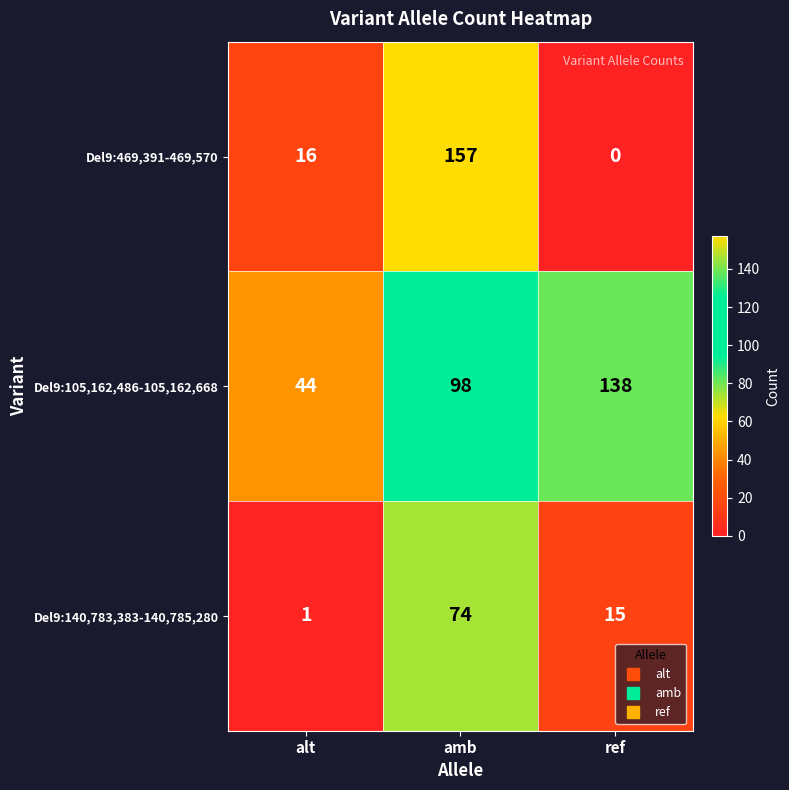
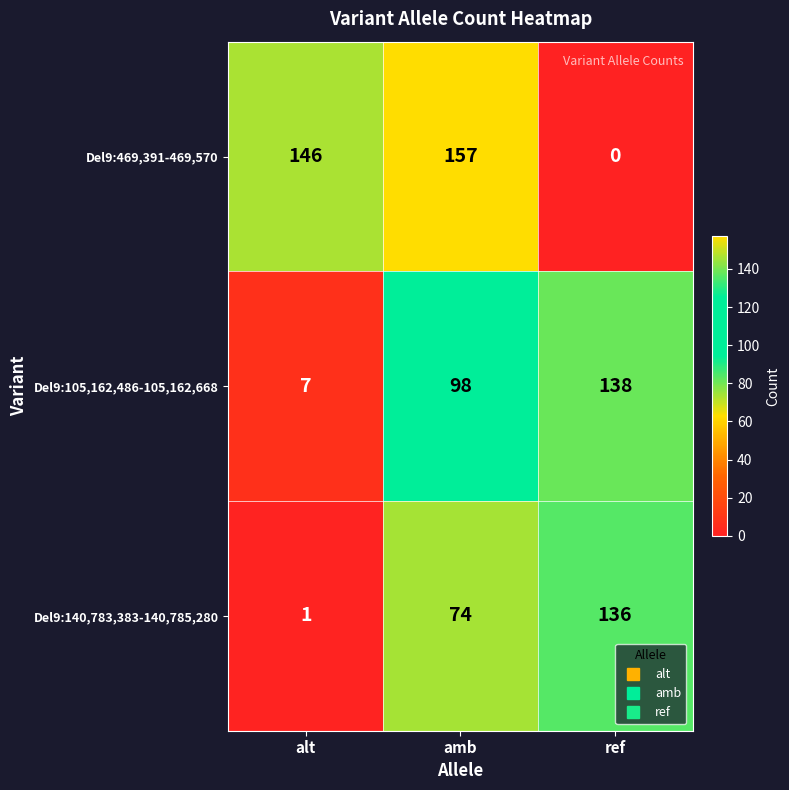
  {
    "Del9:469,391-469,570": {
-     "alt": 16,
+     "alt": 146,
      "amb": 157
    },
    "Del9:105,162,486-105,162,668": {
-     "alt": 44,
+     "alt": 7,
      "amb": 98,
      "ref": 138
    },
    "Del9:140,783,383-140,785,280": {
      "alt": 1,
      "amb": 74,
-     "ref": 15
+     "ref": 136
    }
  }
